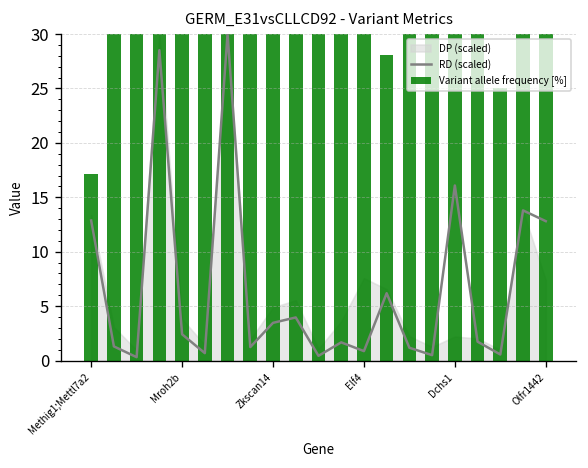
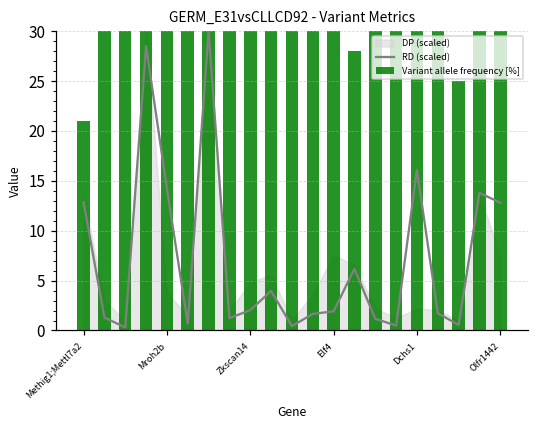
  {
    "Variant allele frequency [%]": {
-     "Methig1;Mettl7a2": 17
+     "Methig1;Mettl7a2": 21
    },
    "RD (scaled)": {
      "Methig1;Mettl7a2": 13,
-     "Mroh2b": 2,
-     "Zkscan14": 3,
-     "Elf4": 1,
+     "Mroh2b": 14,
+     "Zkscan14": 2,
+     "Elf4": 2,
      "Dchs1": 16,
      "Olfr1442": 13
    },
    "DP (scaled)": {
      "Methig1;Mettl7a2": 13,
      "Mroh2b": 4,
      "Zkscan14": 5,
      "Elf4": 8,
      "Dchs1": 2,
      "Olfr1442": 7
    }
  }
